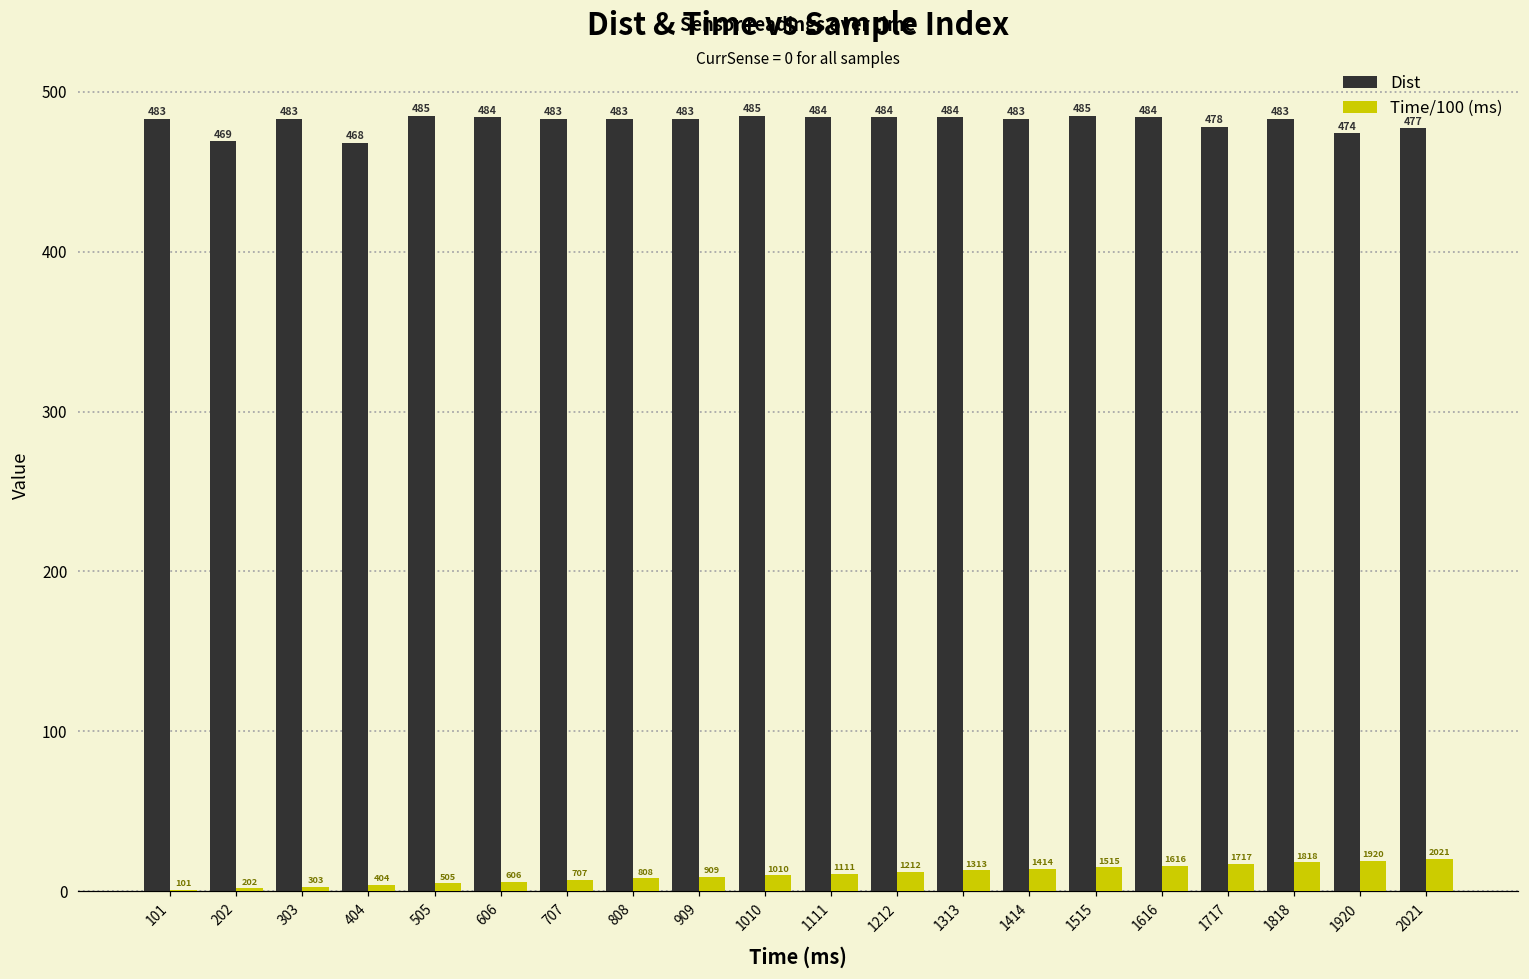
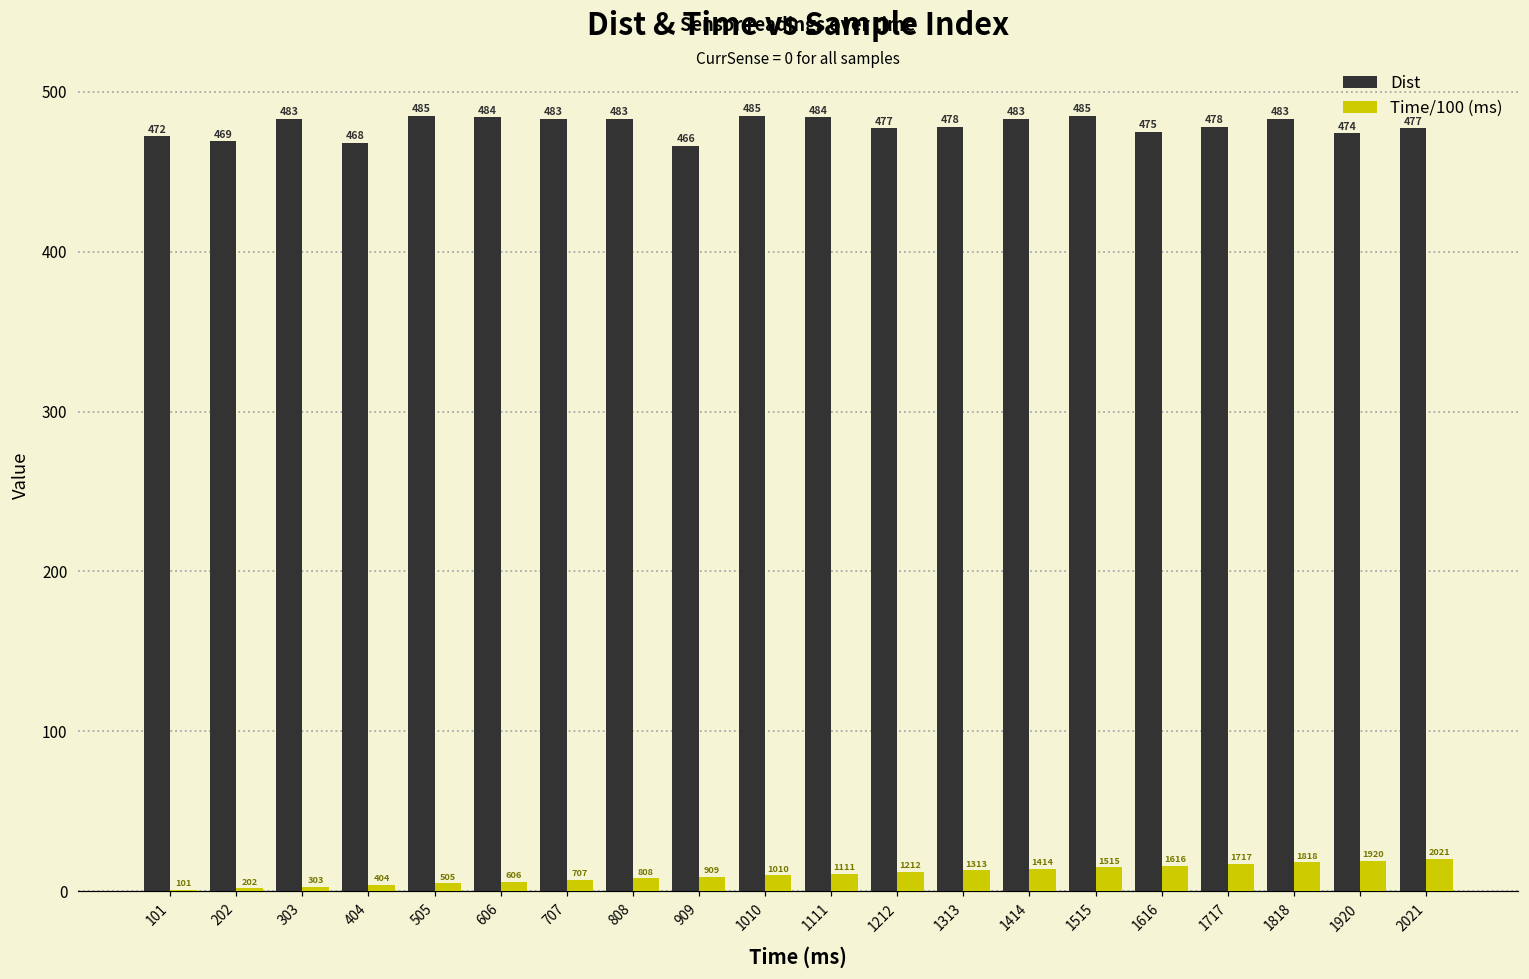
  {
    "Dist": {
-     "101": 483,
+     "101": 472,
      "202": 469,
      "303": 483,
      "404": 468,
      "505": 485,
      "606": 484,
      "707": 483,
      "808": 483,
-     "909": 483,
+     "909": 466,
      "1010": 485,
      "1111": 484,
-     "1212": 484,
-     "1313": 484,
+     "1212": 477,
+     "1313": 478,
      "1414": 483,
      "1515": 485,
-     "1616": 484,
+     "1616": 475,
      "1717": 478,
      "1818": 483,
      "1920": 474,
      "2021": 477
    }
  }
